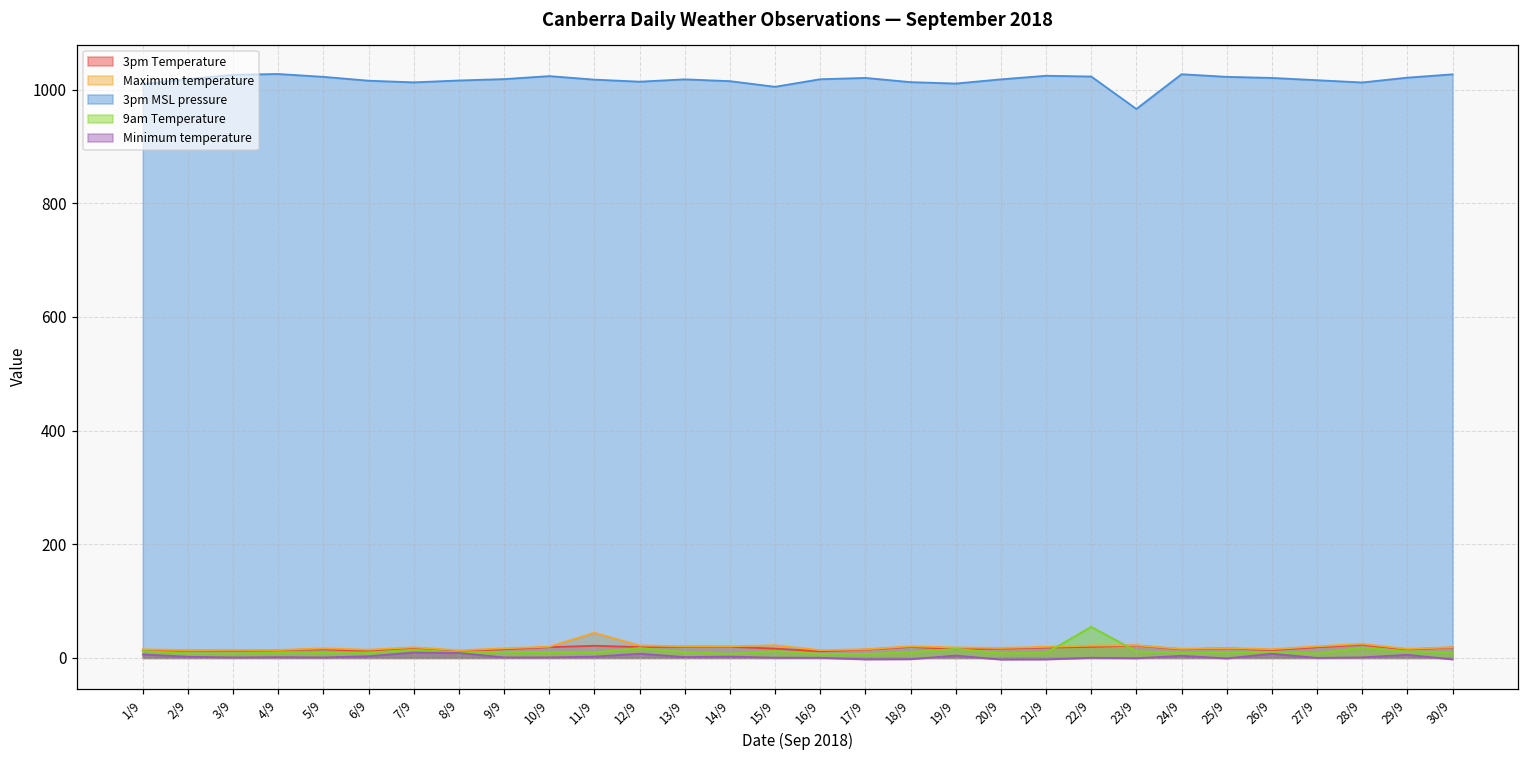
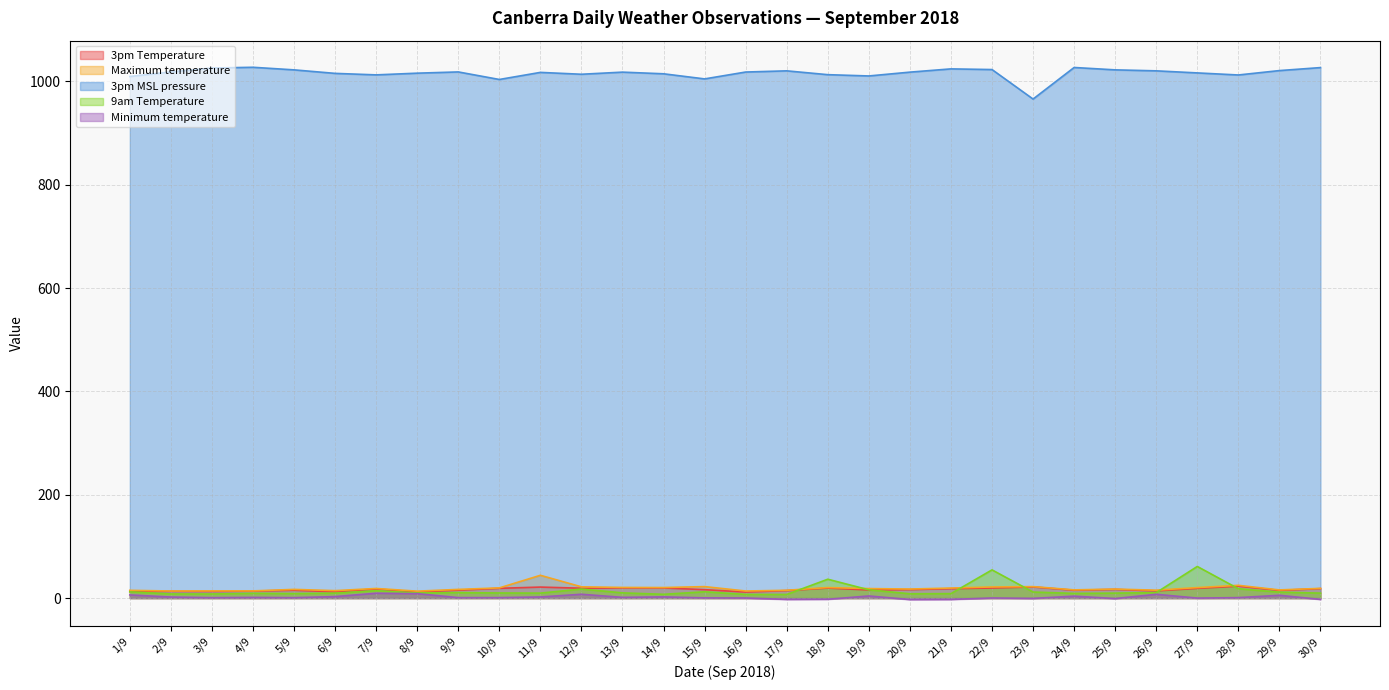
  {
    "3pm Temperature": {
      "11/9": 20
    },
    "Maximum temperature": {
      "11/9": 40,
      "15/9": 20
    },
    "3pm MSL pressure": {
      "4/9": 1030,
      "5/9": 1020,
      "6/9": 1020,
      "7/9": 1010,
      "8/9": 1020,
      "9/9": 1020,
-     "10/9": 1020,
+     "10/9": 1000,
      "11/9": 1020,
      "12/9": 1010,
      "13/9": 1020,
      "14/9": 1010,
      "15/9": 1010,
      "16/9": 1020,
      "17/9": 1020,
      "18/9": 1010,
      "19/9": 1010,
      "20/9": 1020,
      "21/9": 1020,
      "22/9": 1020,
      "23/9": 970,
      "24/9": 1030,
      "25/9": 1020,
      "26/9": 1020,
      "27/9": 1020,
      "28/9": 1010,
      "29/9": 1020,
      "30/9": 1030
    },
    "9am Temperature": {
      "2/9": 10,
      "3/9": 10,
      "5/9": 10,
      "10/9": 10,
      "11/9": 10,
      "13/9": 10,
      "14/9": 10,
      "17/9": 10,
-     "18/9": 10,
+     "18/9": 40,
      "20/9": 10,
      "21/9": 10,
      "22/9": 50,
      "23/9": 10,
      "24/9": 10,
      "25/9": 10,
-     "27/9": 10,
+     "27/9": 60,
      "28/9": 20,
      "30/9": 10
    }
  }
